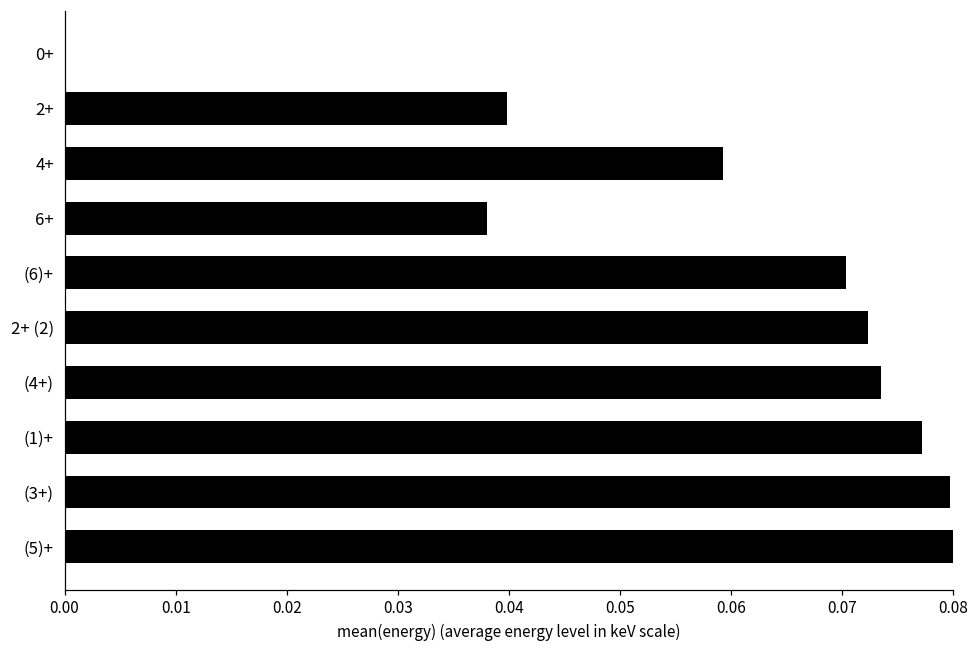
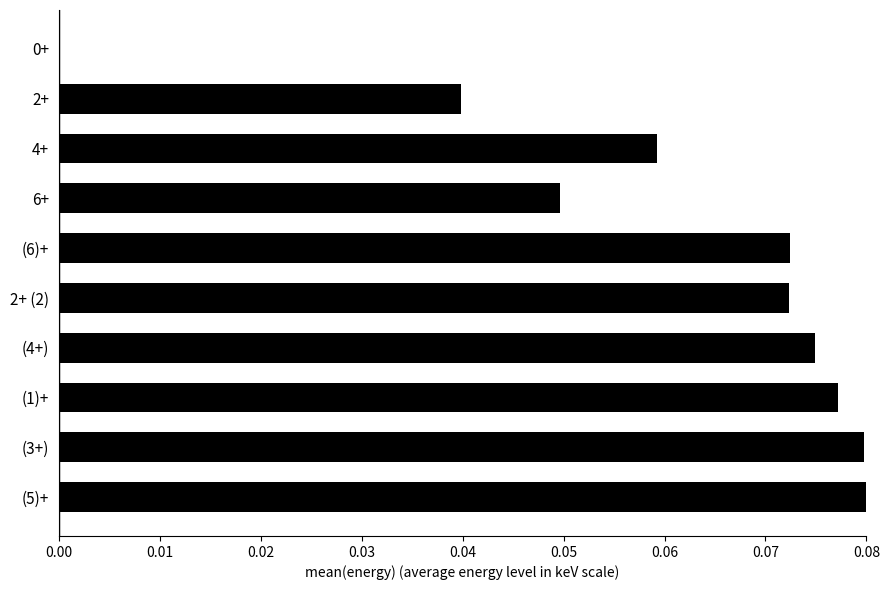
  {
    "0+": 0.0000,
    "2+": 0.0399,
    "4+": 0.0593,
-   "6+": 0.0380,
-   "(6)+": 0.0703,
+   "6+": 0.0496,
+   "(6)+": 0.0724,
    "2+ (2)": 0.0723,
-   "(4+)": 0.0735,
+   "(4+)": 0.0749,
    "(1)+": 0.0772,
    "(3+)": 0.0798,
    "(5)+": 0.0800
  }
